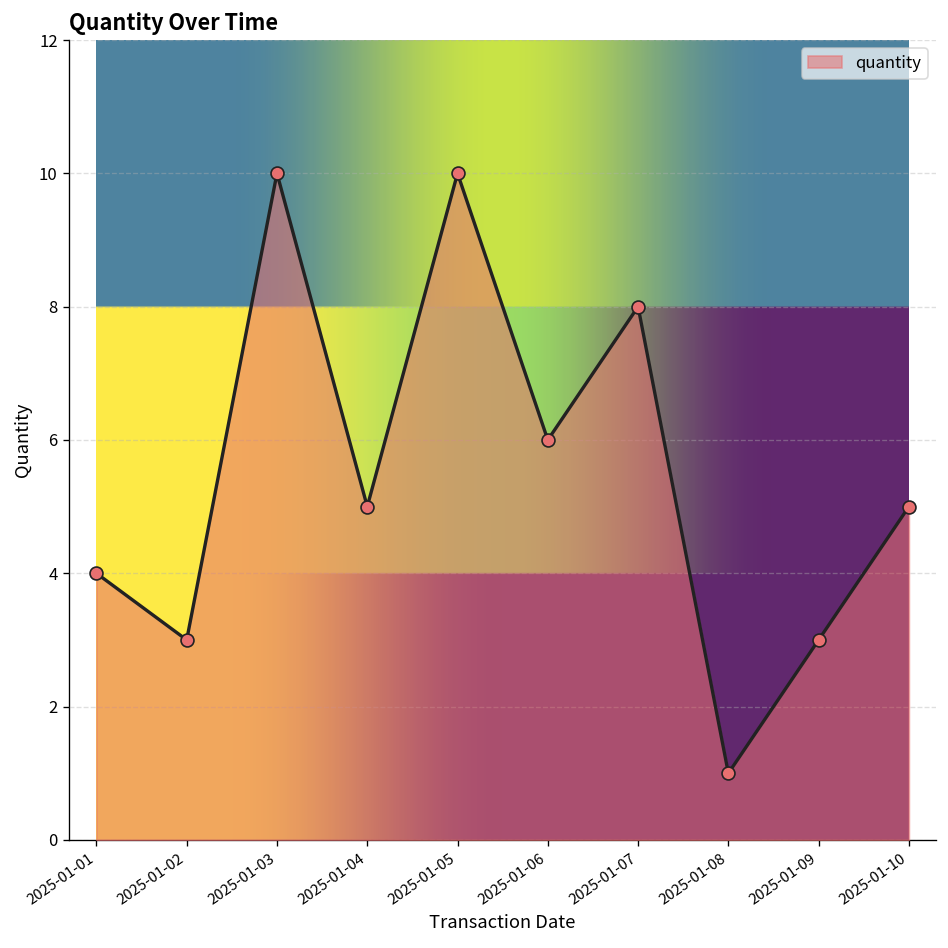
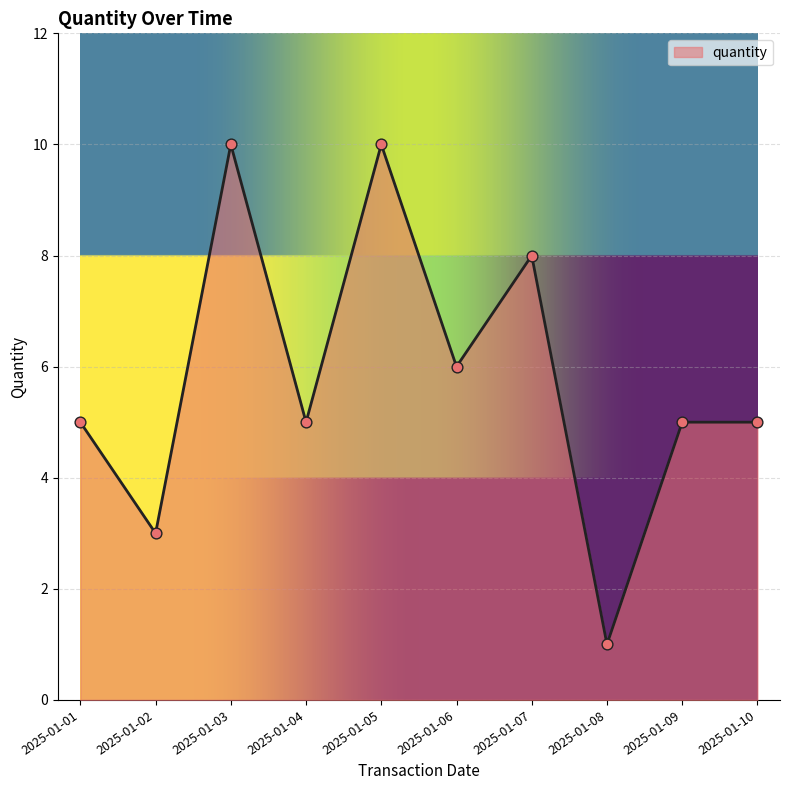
  {
-   "2025-01-01": 4,
+   "2025-01-01": 5,
    "2025-01-02": 3,
    "2025-01-03": 10,
    "2025-01-04": 5,
    "2025-01-05": 10,
    "2025-01-06": 6,
    "2025-01-07": 8,
    "2025-01-08": 1,
-   "2025-01-09": 3,
+   "2025-01-09": 5,
    "2025-01-10": 5
  }
